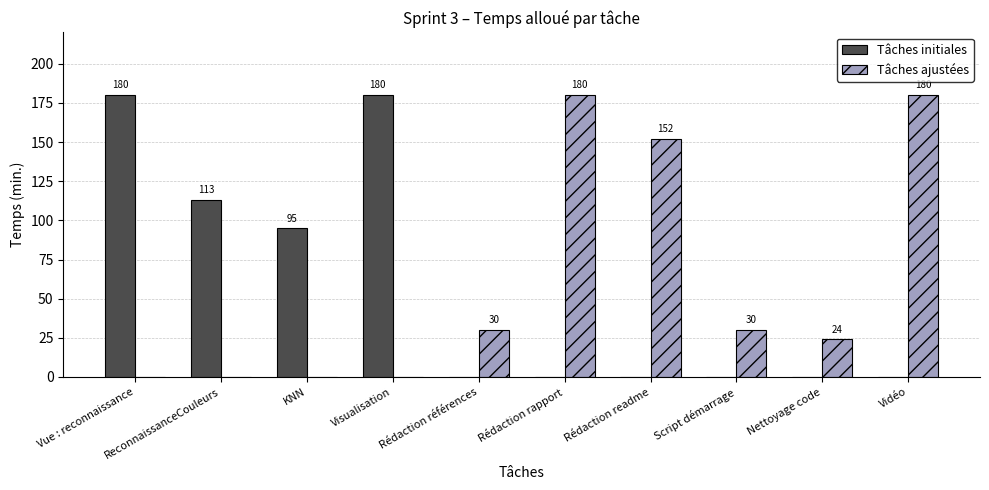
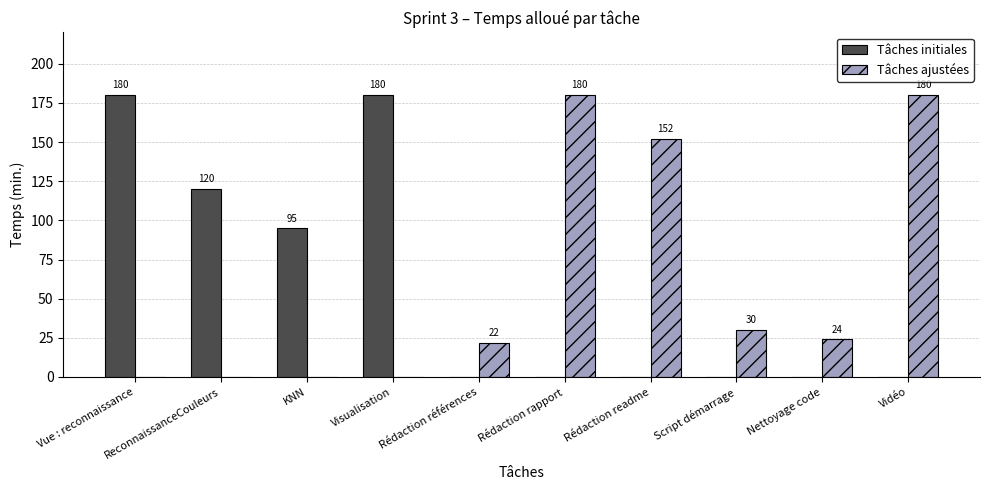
  {
    "Tâches initiales": {
      "Vue : reconnaissance": 180,
-     "ReconnaissanceCouleurs": 113,
+     "ReconnaissanceCouleurs": 120,
      "KNN": 95,
      "Visualisation": 180
    },
    "Tâches ajustées": {
-     "Rédaction références": 30,
+     "Rédaction références": 22,
      "Rédaction rapport": 180,
      "Rédaction readme": 152,
      "Script démarrage": 30,
      "Nettoyage code": 24
    }
  }
